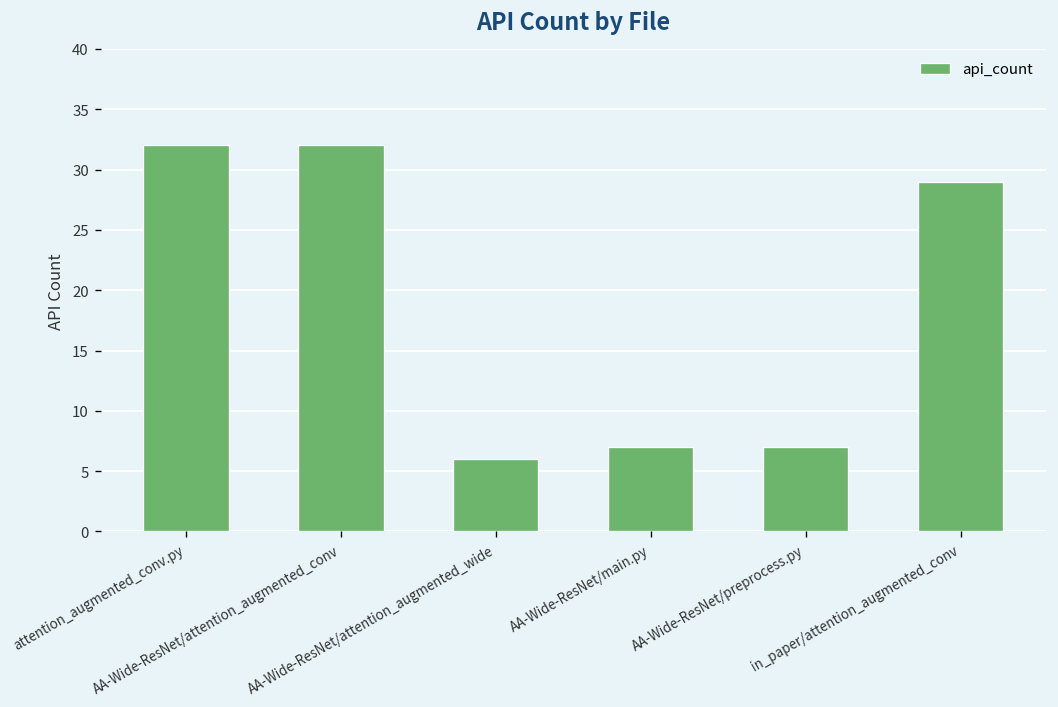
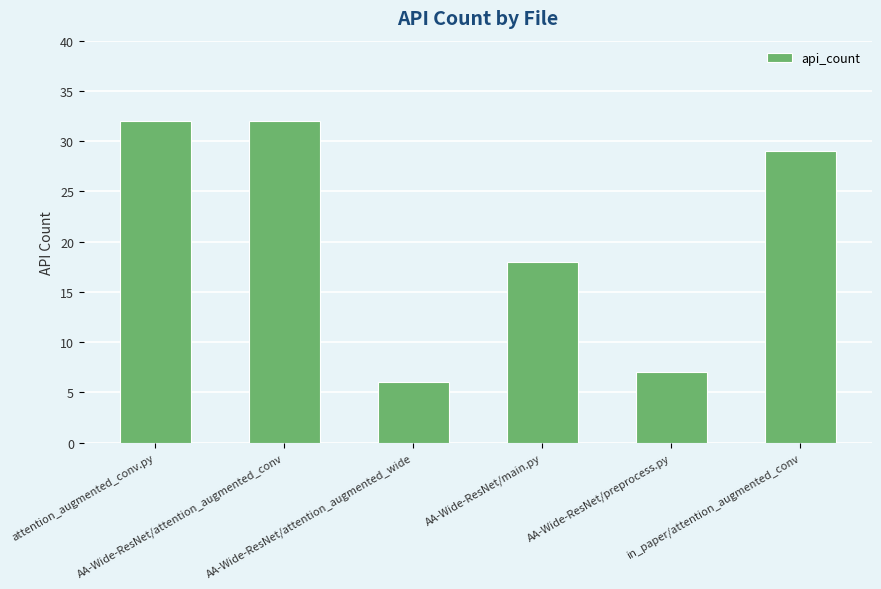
  {
    "attention_augmented_conv.py": 32,
    "AA-Wide-ResNet/attention_augmented_conv": 32,
    "AA-Wide-ResNet/attention_augmented_wide": 6,
-   "AA-Wide-ResNet/main.py": 7,
+   "AA-Wide-ResNet/main.py": 18,
    "AA-Wide-ResNet/preprocess.py": 7,
    "in_paper/attention_augmented_conv": 29
  }
